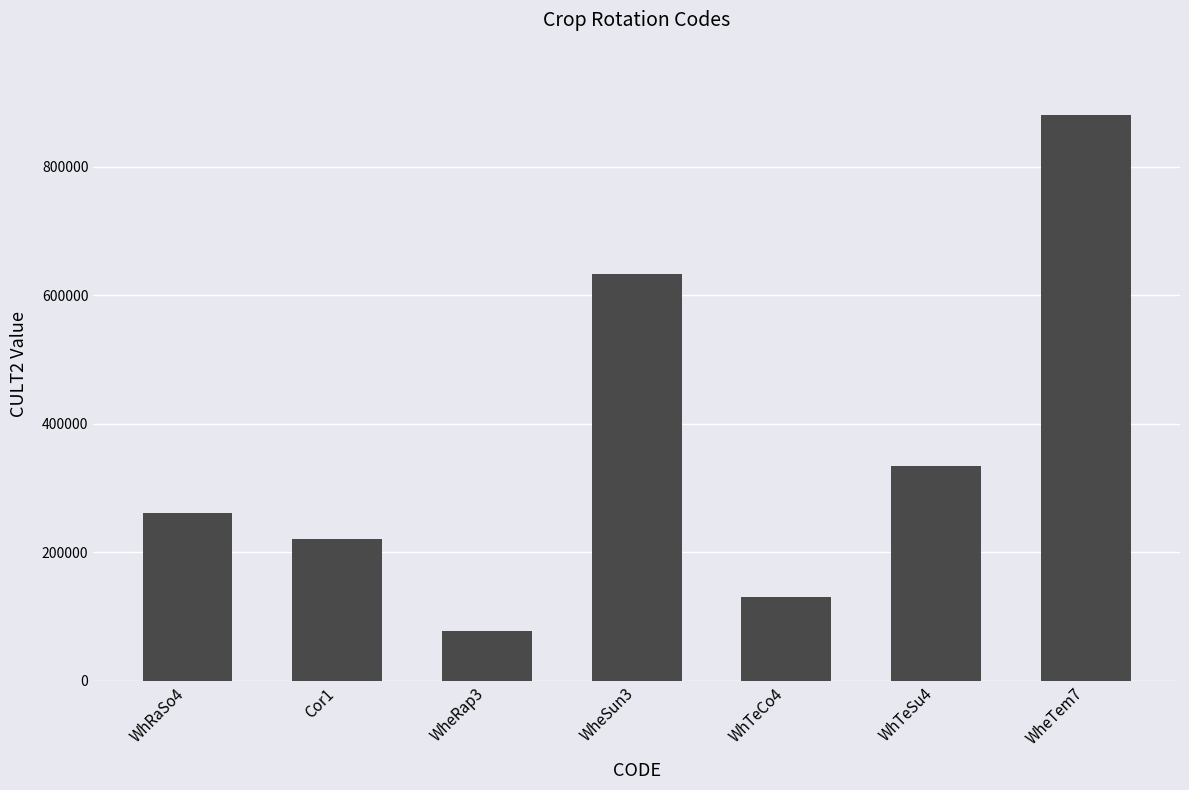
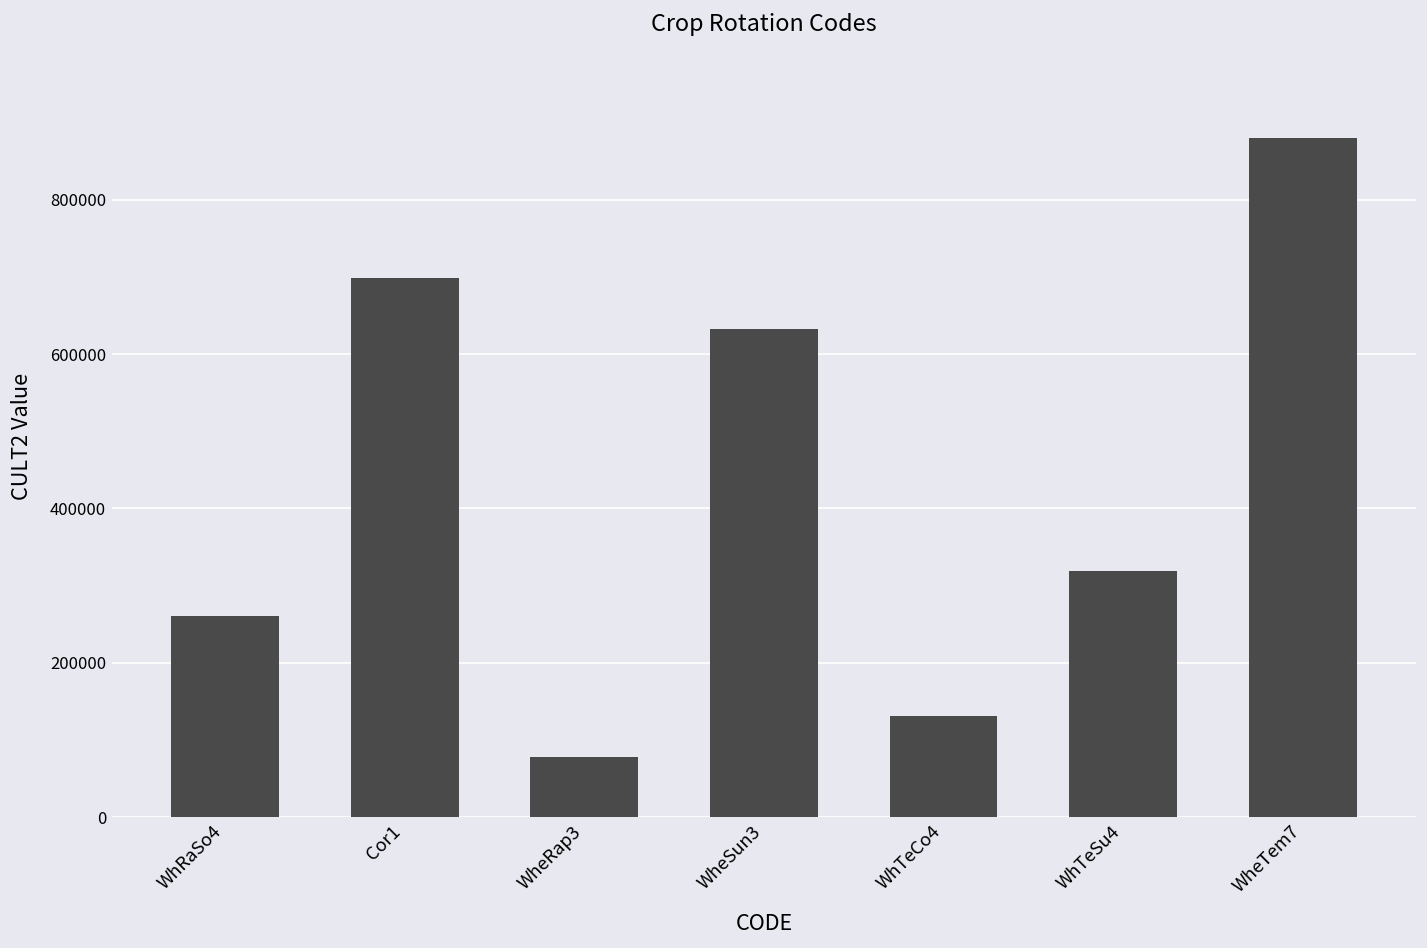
  {
    "WhRaSo4": 260000,
-   "Cor1": 220000,
+   "Cor1": 700000,
    "WheRap3": 80000,
    "WheSun3": 630000,
    "WhTeCo4": 130000,
-   "WhTeSu4": 330000,
+   "WhTeSu4": 320000,
    "WheTem7": 880000
  }
